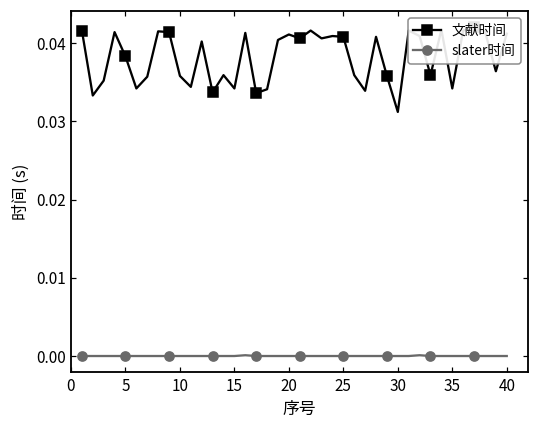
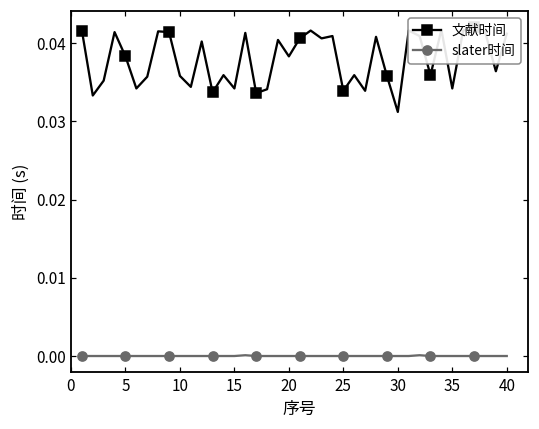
  {
    "文献时间": {
      "5": 0.038,
      "10": 0.036,
      "15": 0.034,
-     "20": 0.041,
-     "25": 0.041,
+     "20": 0.038,
+     "25": 0.034,
      "30": 0.031,
      "35": 0.034
    },
    "slater时间": {
      "5": 0.000,
      "10": 0.000,
      "15": 0.000,
      "20": 0.000,
      "25": 0.000,
      "30": 0.000,
      "35": 0.000,
      "40": 0.000
    }
  }
